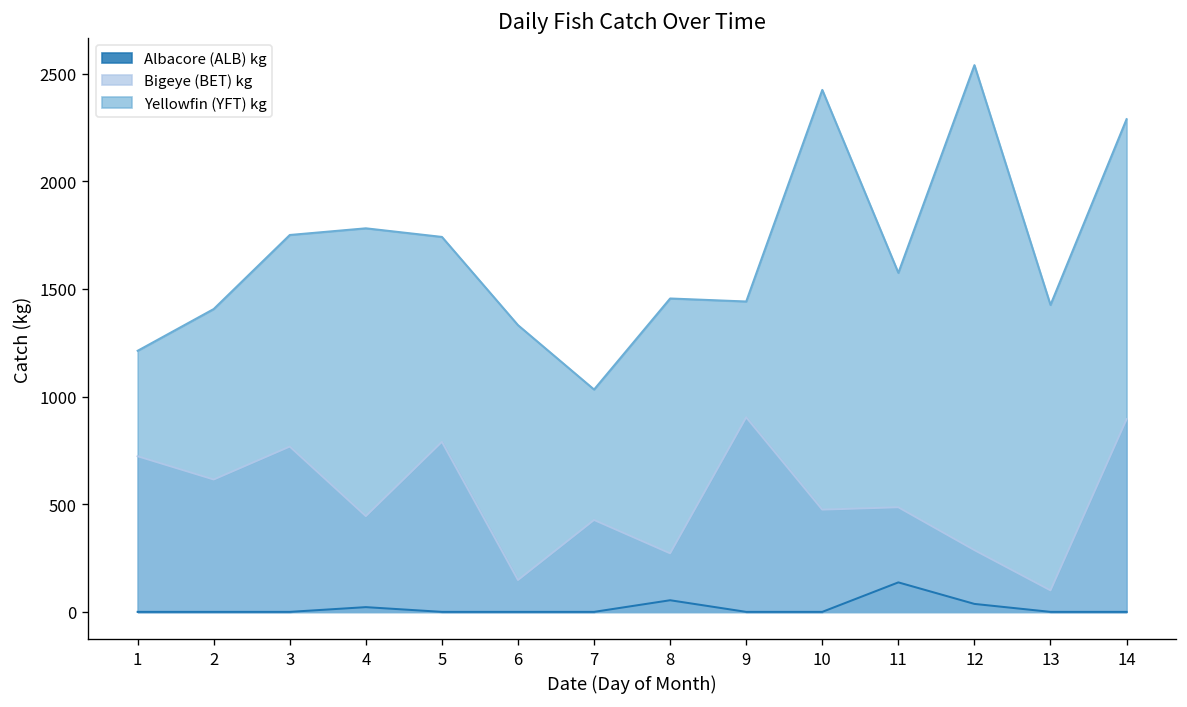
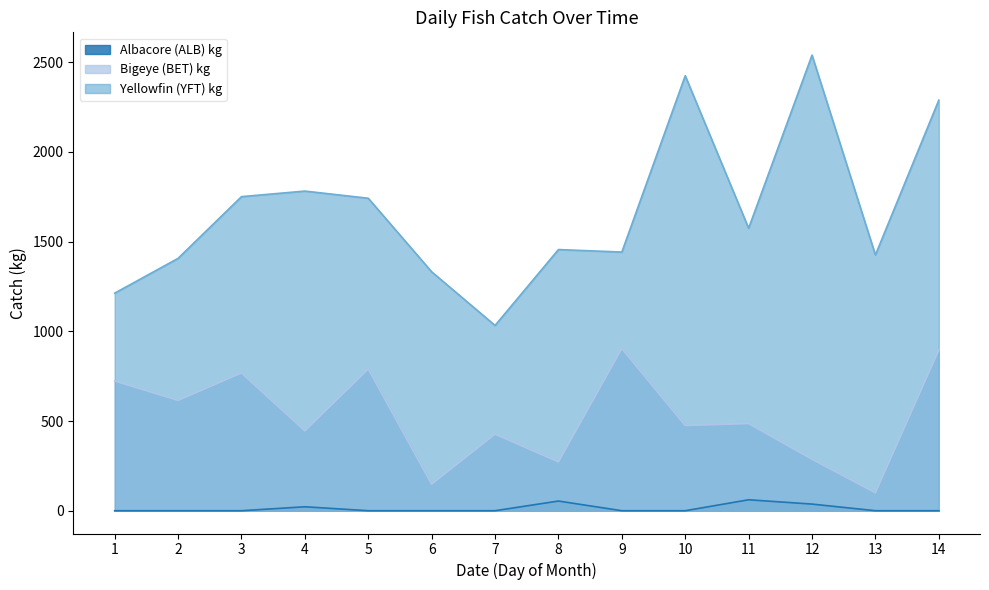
  {
    "Albacore (ALB) kg": {
      "1": 0,
      "2": 0,
      "3": 0,
      "4": 20,
      "5": 0,
      "6": 0,
      "7": 0,
      "8": 50,
      "9": 0,
      "10": 0,
-     "11": 140,
+     "11": 60,
      "12": 40,
      "13": 0,
      "14": 0
    }
  }
